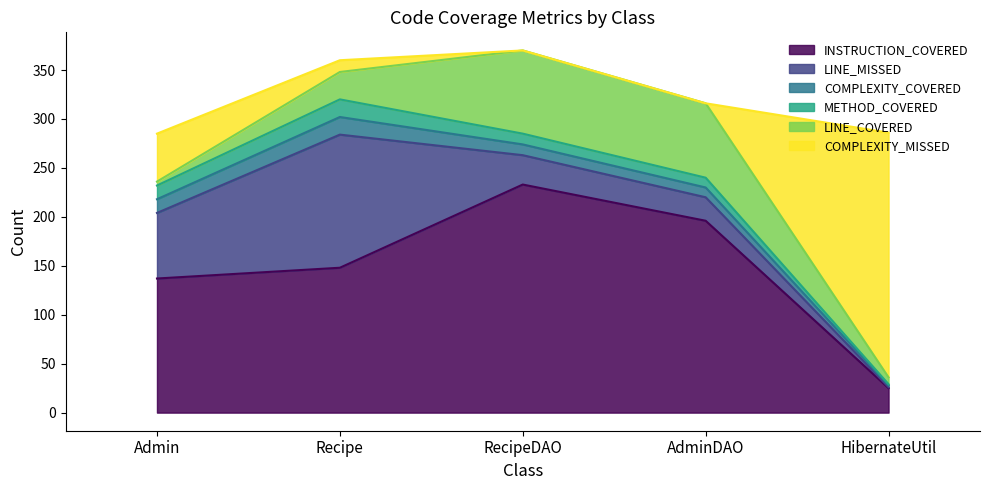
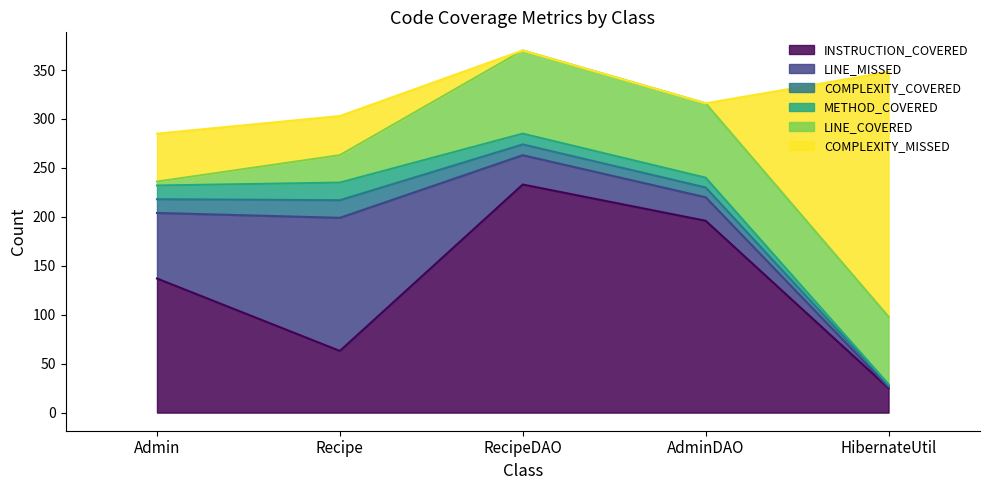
  {
    "INSTRUCTION_COVERED": {
      "Admin": 140,
-     "Recipe": 150,
+     "Recipe": 60,
      "RecipeDAO": 230,
      "AdminDAO": 200
    },
    "LINE_COVERED": {
      "Admin": 0,
      "Recipe": 30,
-     "HibernateUtil": 10
+     "HibernateUtil": 70
    },
    "COMPLEXITY_MISSED": {
      "Admin": 50,
-     "Recipe": 10,
+     "Recipe": 40,
      "HibernateUtil": 250
    }
  }
